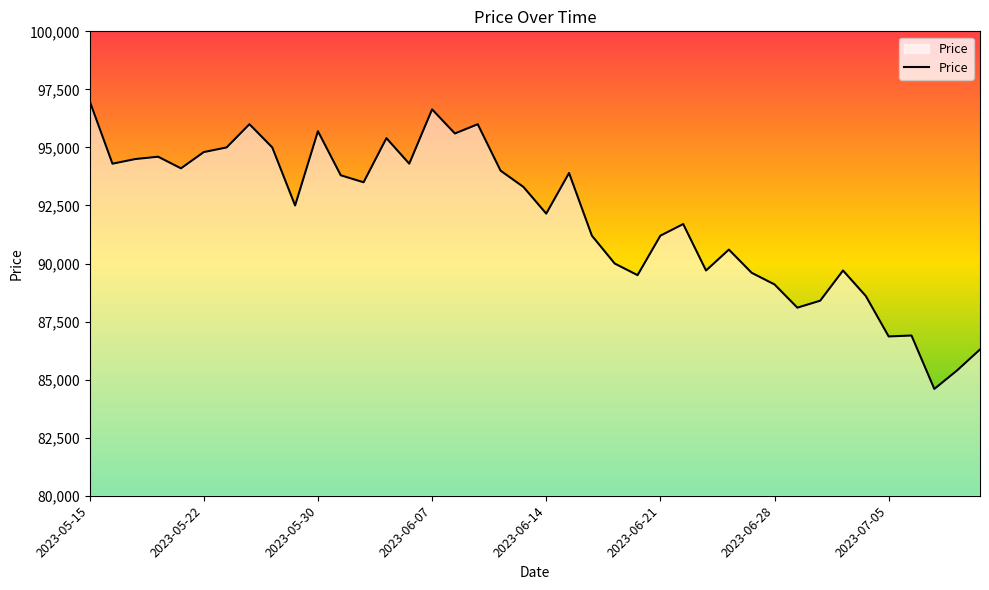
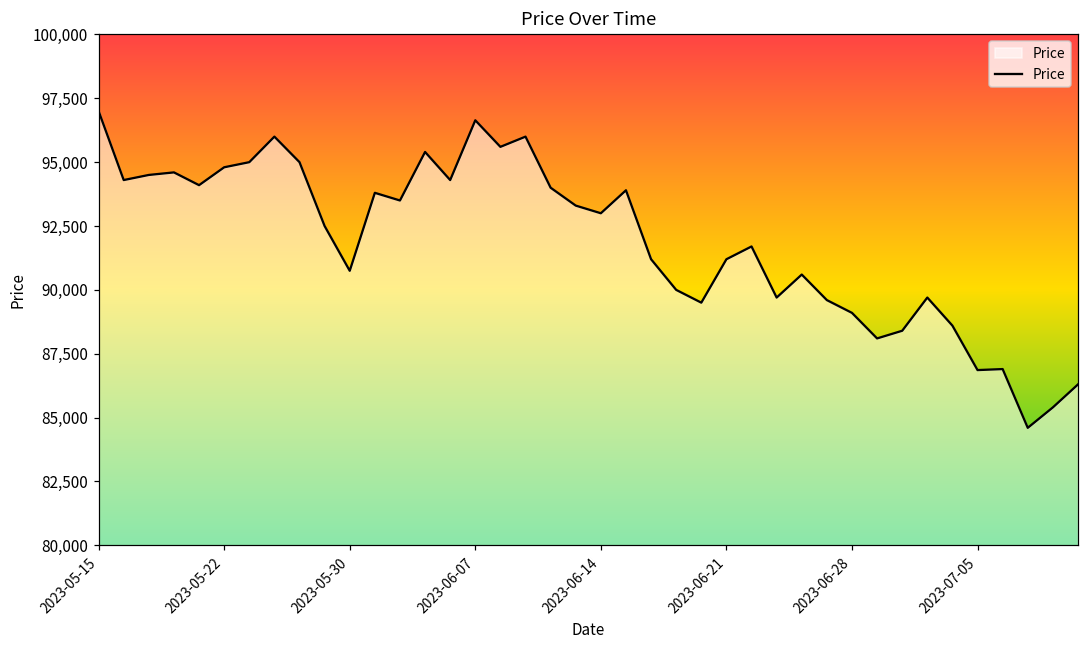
  {
    "2023-05-15": "97,000",
    "2023-05-22": "94,800",
-   "2023-05-30": "95,700",
+   "2023-05-30": "90,700",
    "2023-06-07": "96,600",
-   "2023-06-14": "92,200",
+   "2023-06-14": "93,000",
    "2023-06-21": "91,200",
    "2023-06-28": "89,100",
    "2023-07-05": "86,900"
  }
